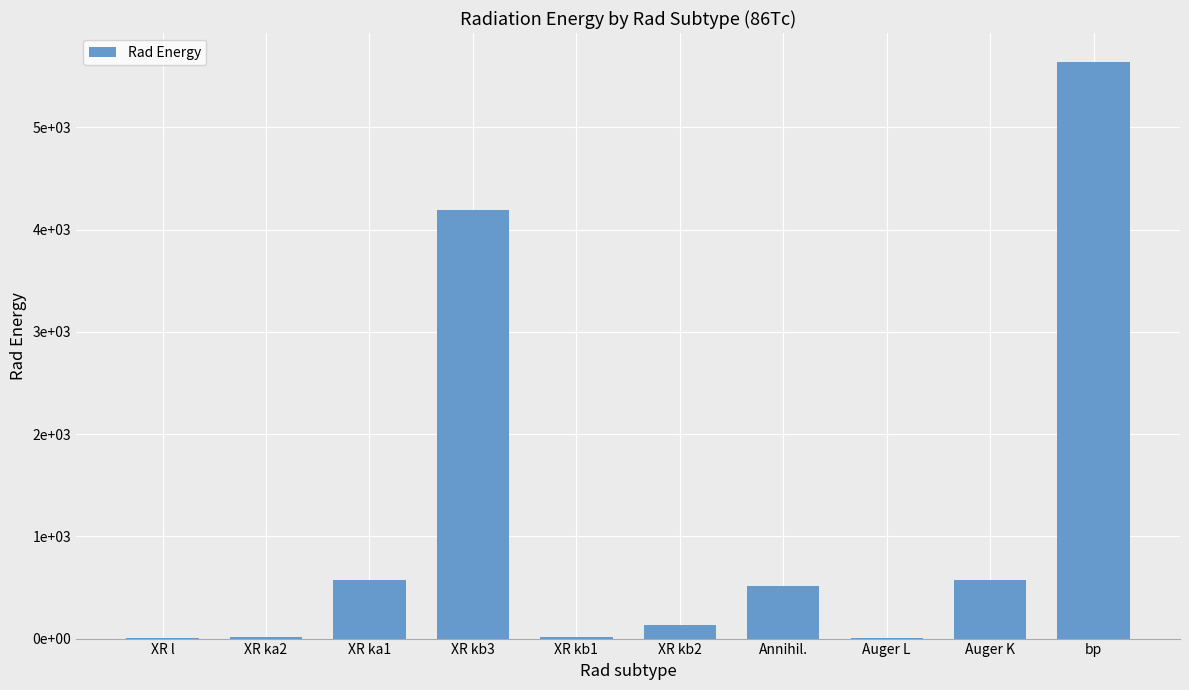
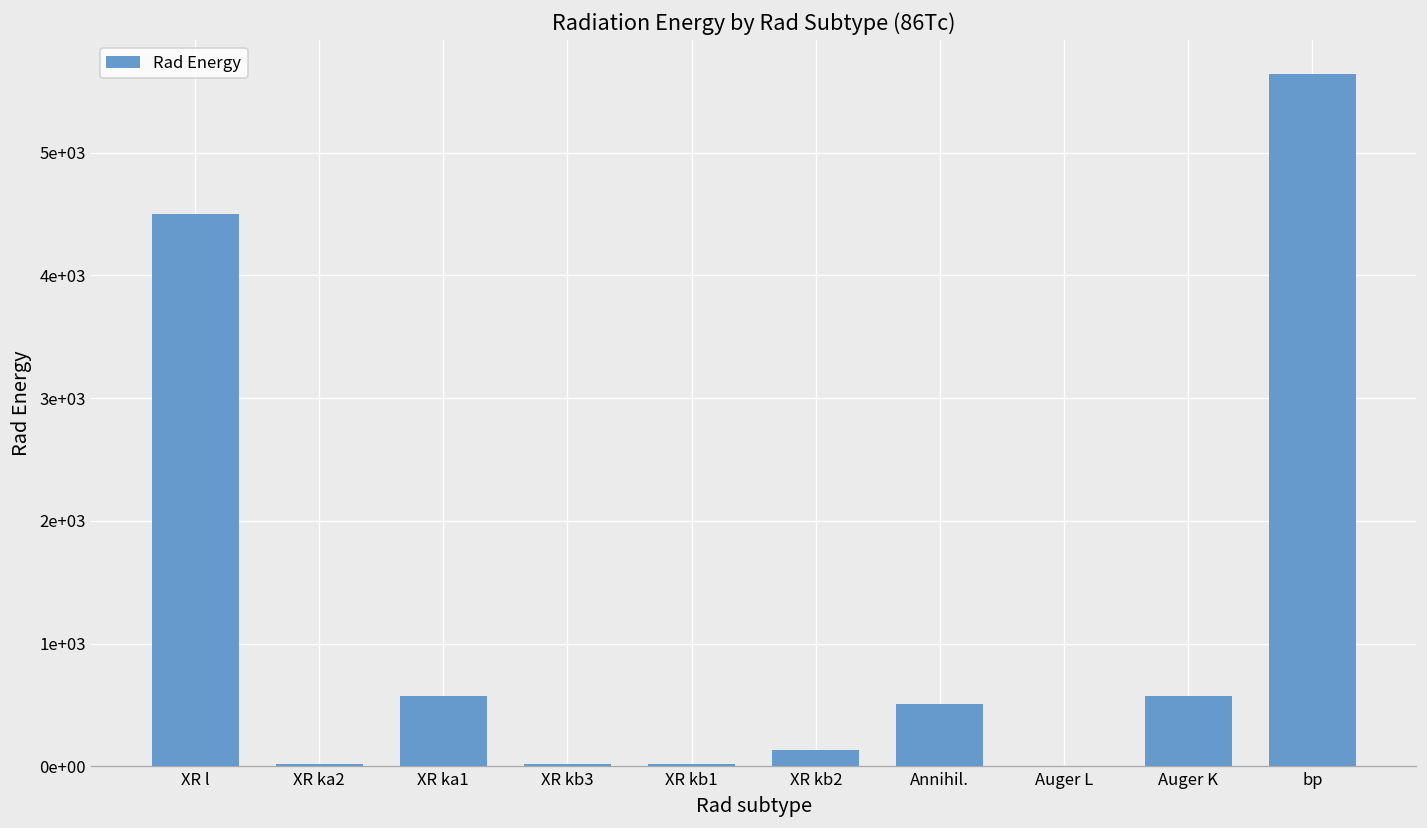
  {
-   "XR l": 0,
+   "XR l": 4500,
    "XR ka1": 580,
-   "XR kb3": 4190,
+   "XR kb3": 20,
    "XR kb2": 130,
    "Annihil.": 510,
    "Auger K": 570,
    "bp": 5640
  }
